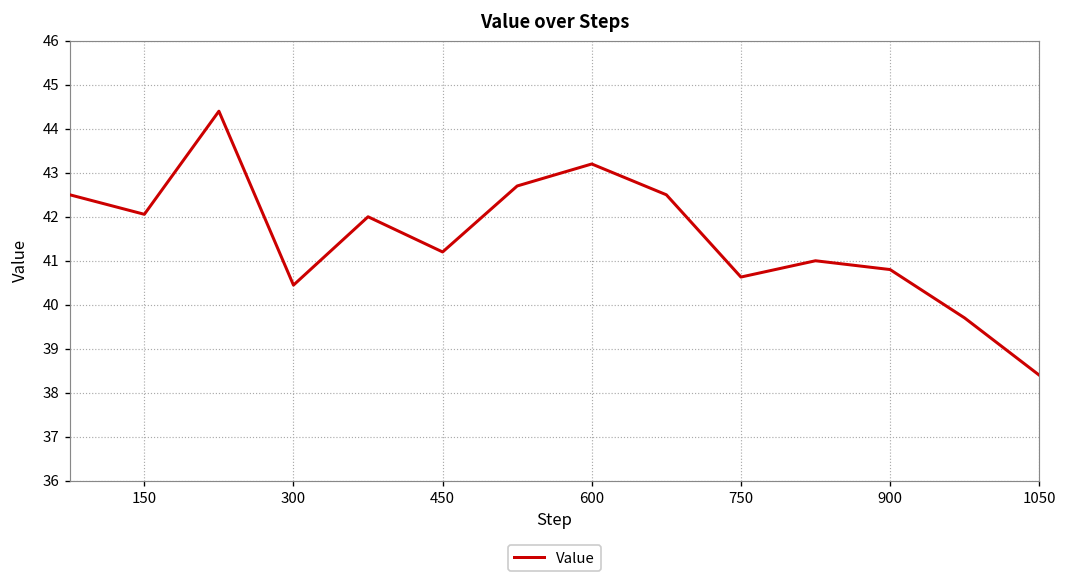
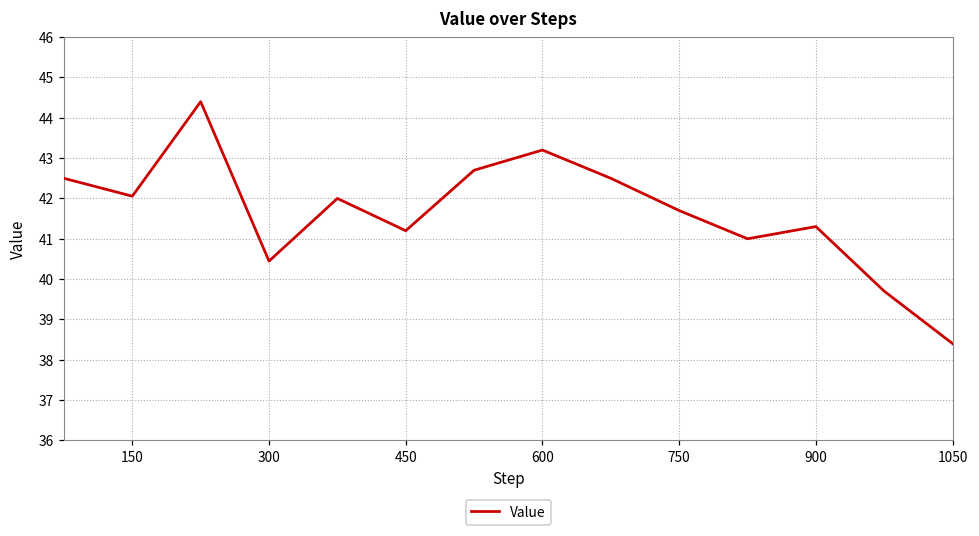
  {
    "150": 42.1,
    "300": 40.4,
    "450": 41.2,
    "600": 43.2,
-   "750": 40.6,
-   "900": 40.8,
+   "750": 41.7,
+   "900": 41.3,
    "1050": 38.4
  }
